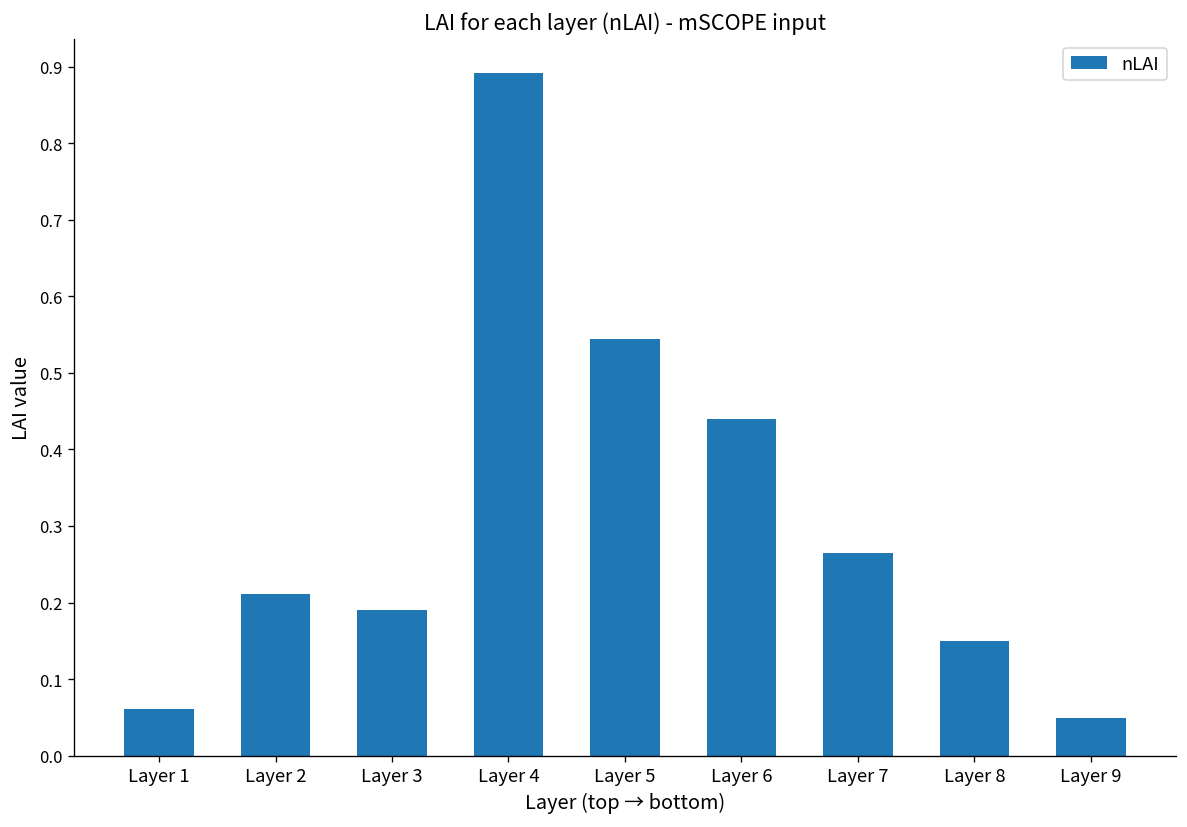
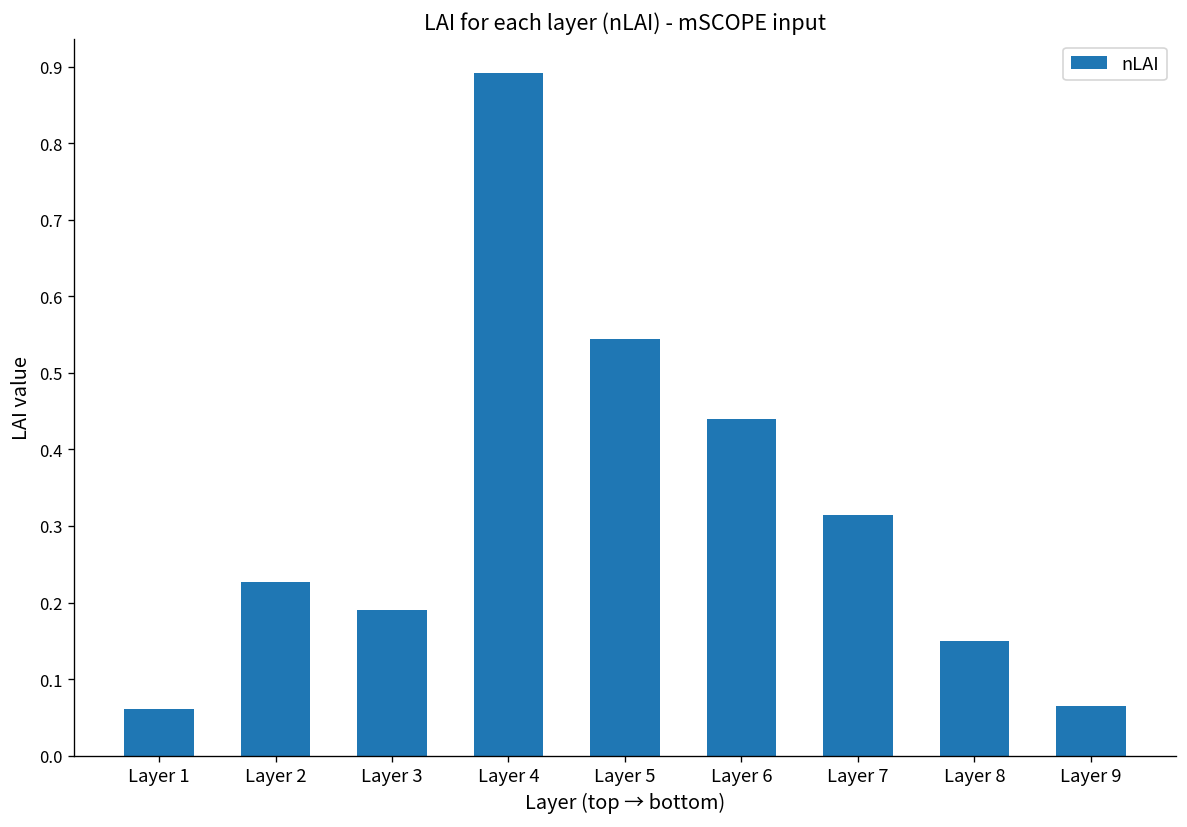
  {
    "Layer 1": 0.06,
-   "Layer 2": 0.21,
+   "Layer 2": 0.23,
    "Layer 3": 0.19,
    "Layer 4": 0.89,
    "Layer 5": 0.54,
    "Layer 6": 0.44,
-   "Layer 7": 0.26,
+   "Layer 7": 0.31,
    "Layer 8": 0.15,
-   "Layer 9": 0.05
+   "Layer 9": 0.07
  }
